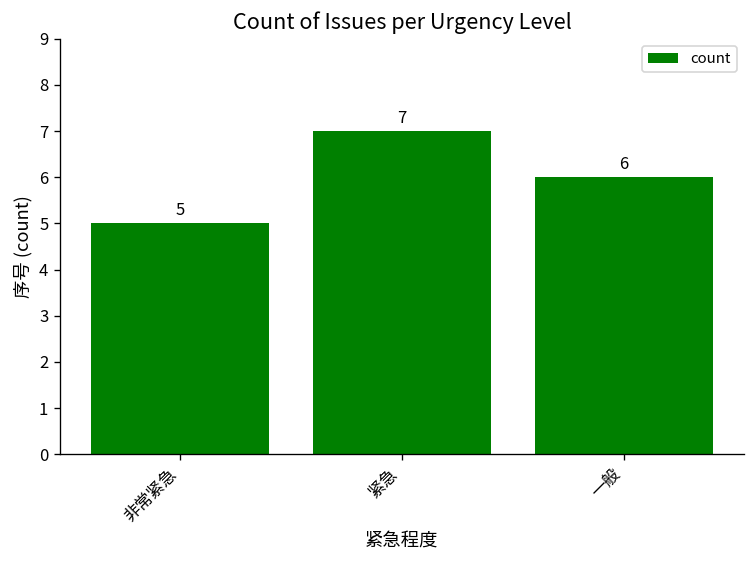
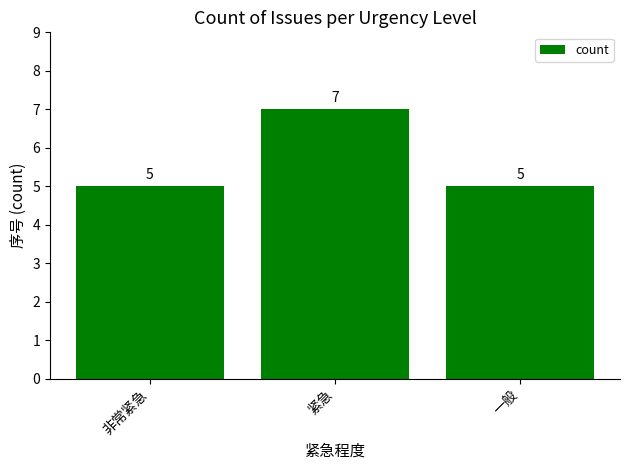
  {
    "非常紧急": 5,
    "紧急": 7,
-   "一般": 6
+   "一般": 5
  }
